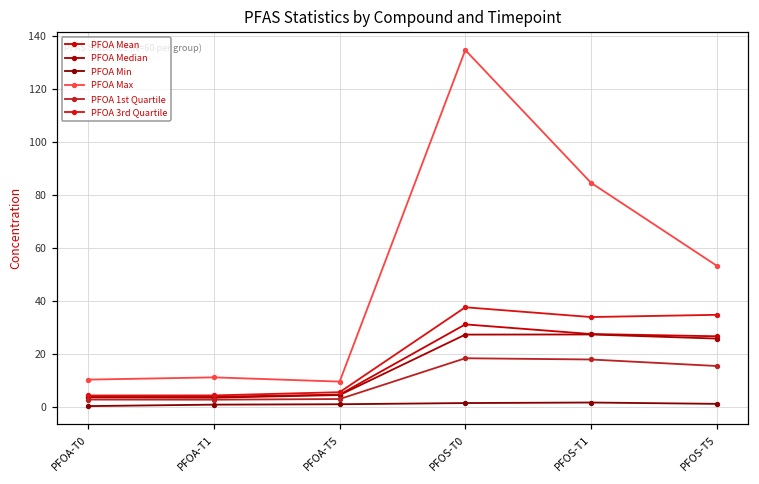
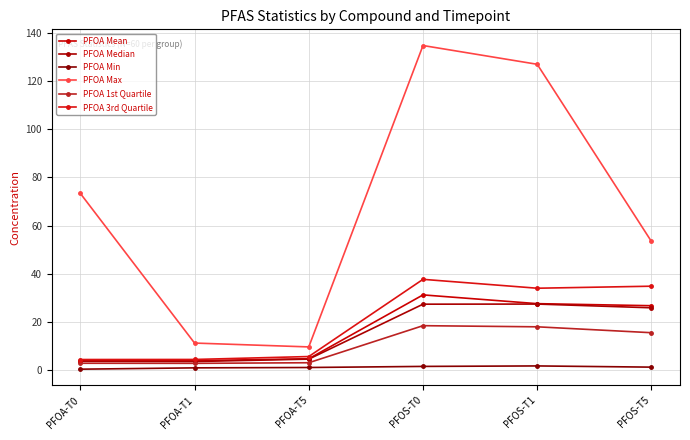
  {
    "PFOA Max": {
-     "PFOA-T0": 10,
+     "PFOA-T0": 73,
      "PFOA-T1": 11,
      "PFOA-T5": 10,
      "PFOS-T0": 135,
-     "PFOS-T1": 85,
+     "PFOS-T1": 127,
      "PFOS-T5": 53
    }
  }
